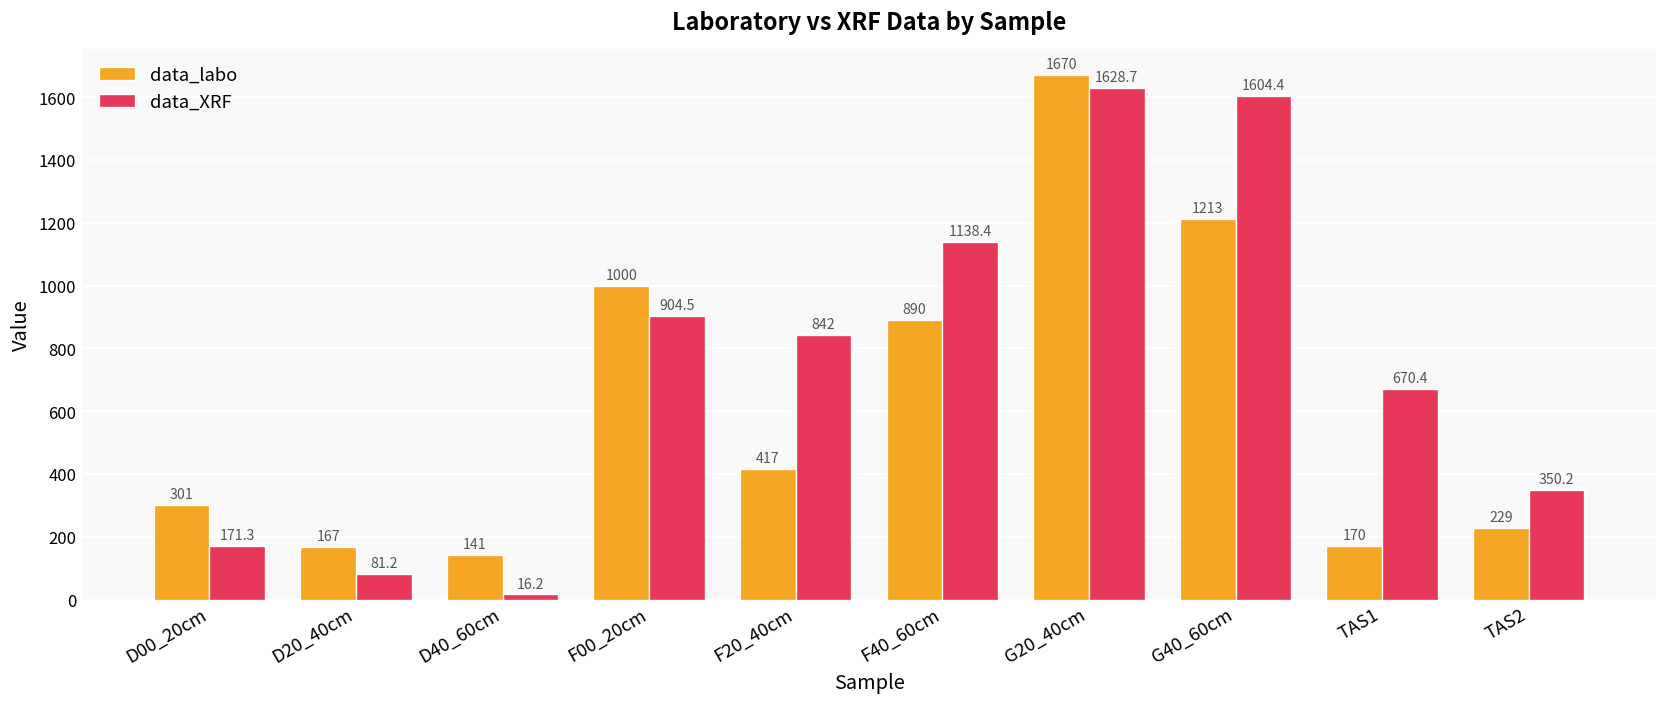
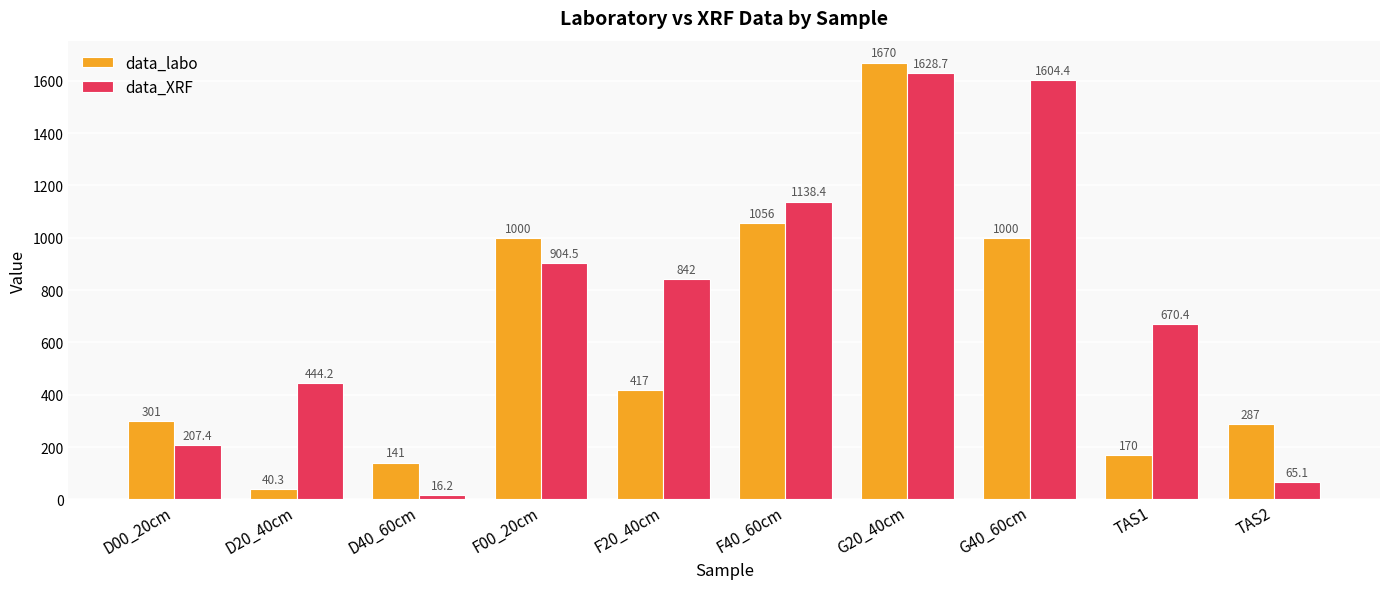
  {
    "data_labo": {
      "D00_20cm": 301,
-     "D20_40cm": 167,
+     "D20_40cm": 40.3,
      "D40_60cm": 141,
      "F00_20cm": 1000,
      "F20_40cm": 417,
-     "F40_60cm": 890,
+     "F40_60cm": 1056,
      "G20_40cm": 1670,
-     "G40_60cm": 1213,
+     "G40_60cm": 1000,
      "TAS1": 170,
-     "TAS2": 229
+     "TAS2": 287
    },
    "data_XRF": {
-     "D00_20cm": 171.3,
-     "D20_40cm": 81.2,
+     "D00_20cm": 207.4,
+     "D20_40cm": 444.2,
      "D40_60cm": 16.2,
      "F00_20cm": 904.5,
      "F20_40cm": 842,
      "F40_60cm": 1138.4,
      "G20_40cm": 1628.7,
      "G40_60cm": 1604.4,
      "TAS1": 670.4,
-     "TAS2": 350.2
+     "TAS2": 65.1
    }
  }
